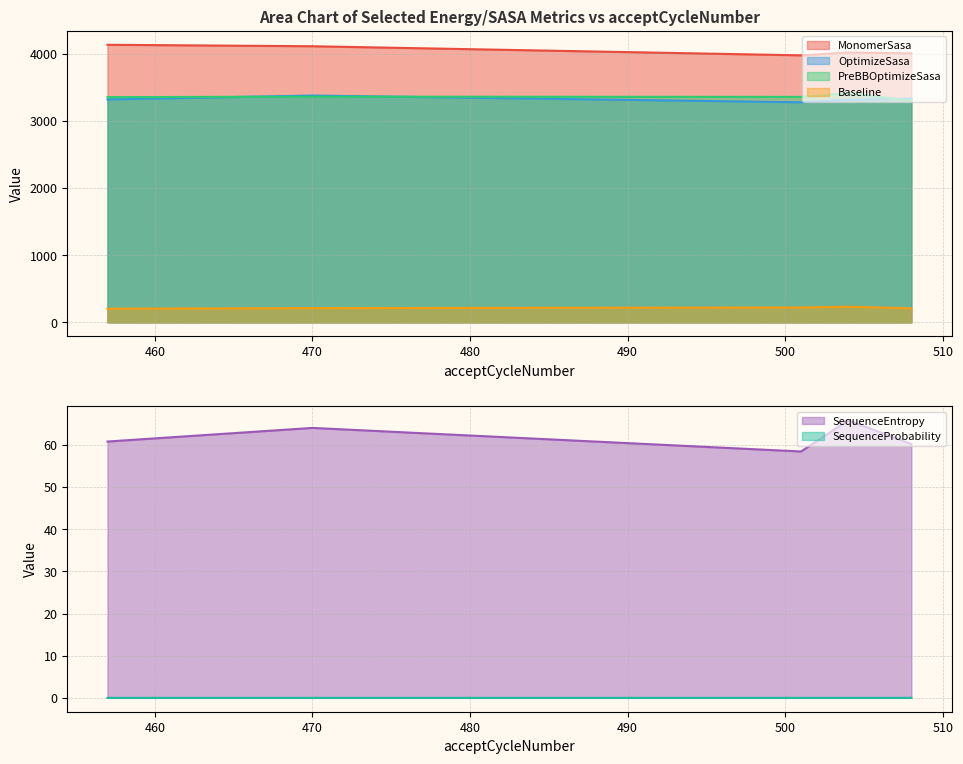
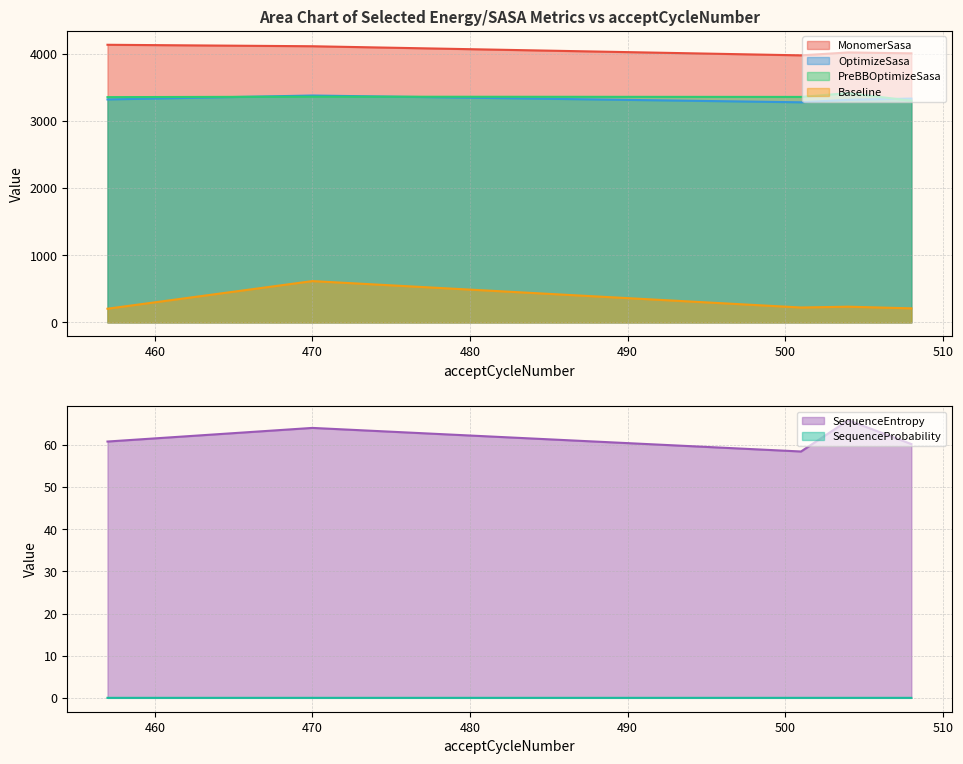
  {
    "Area Chart of Selected Energy/SASA Metrics vs acceptCycleNumber": {
      "MonomerSasa": {
        "470": 4100
      },
      "Baseline": {
-       "470": 200
+       "470": 600
      }
    }
  }
